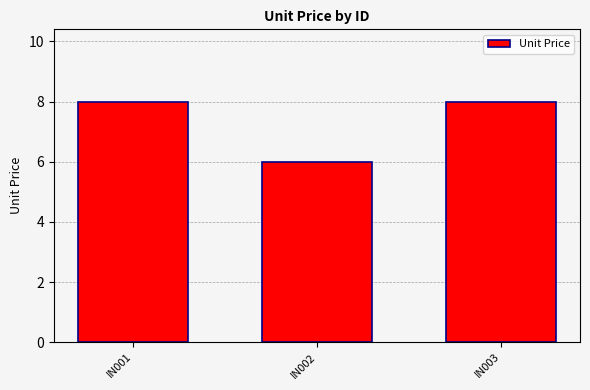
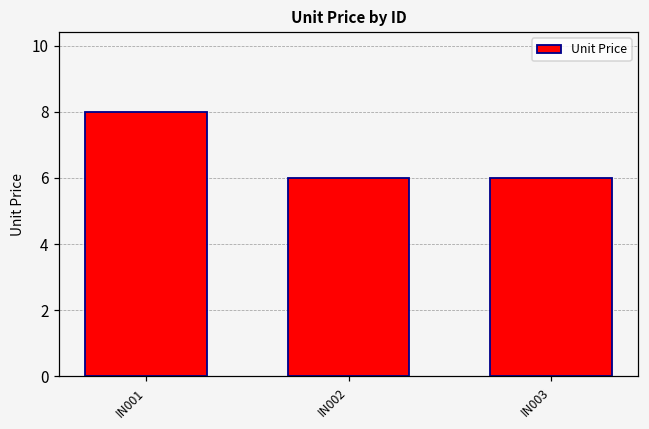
  {
    "IN001": 8,
    "IN002": 6,
-   "IN003": 8
+   "IN003": 6
  }
